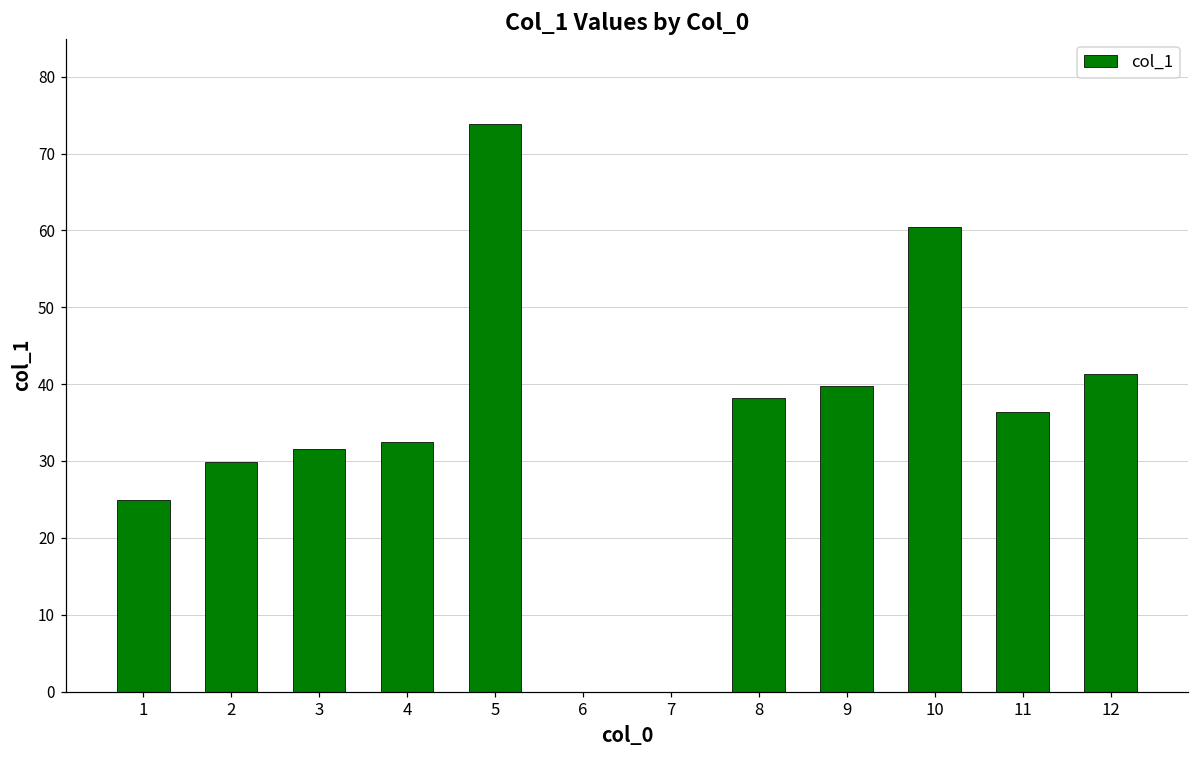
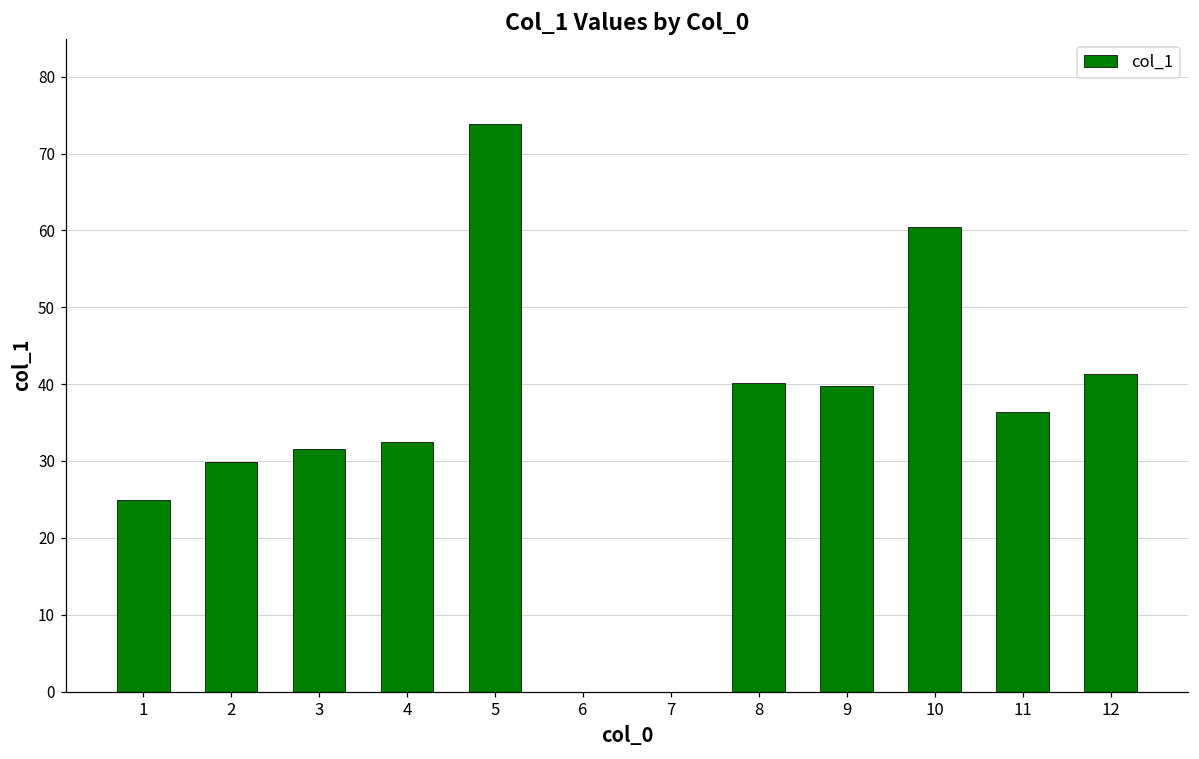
  {
    "1": 25,
    "2": 30,
    "3": 32,
    "4": 32,
    "5": 74,
    "6": 0,
    "7": 0,
-   "8": 38,
+   "8": 40,
    "9": 40,
    "10": 60,
    "11": 36,
    "12": 41
  }
